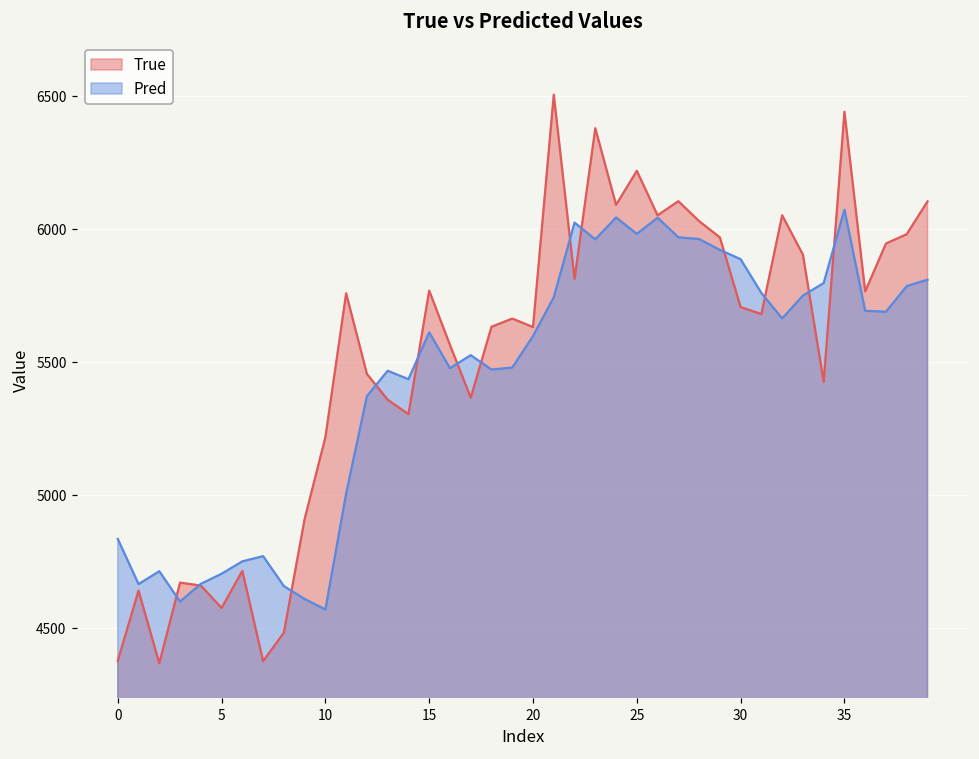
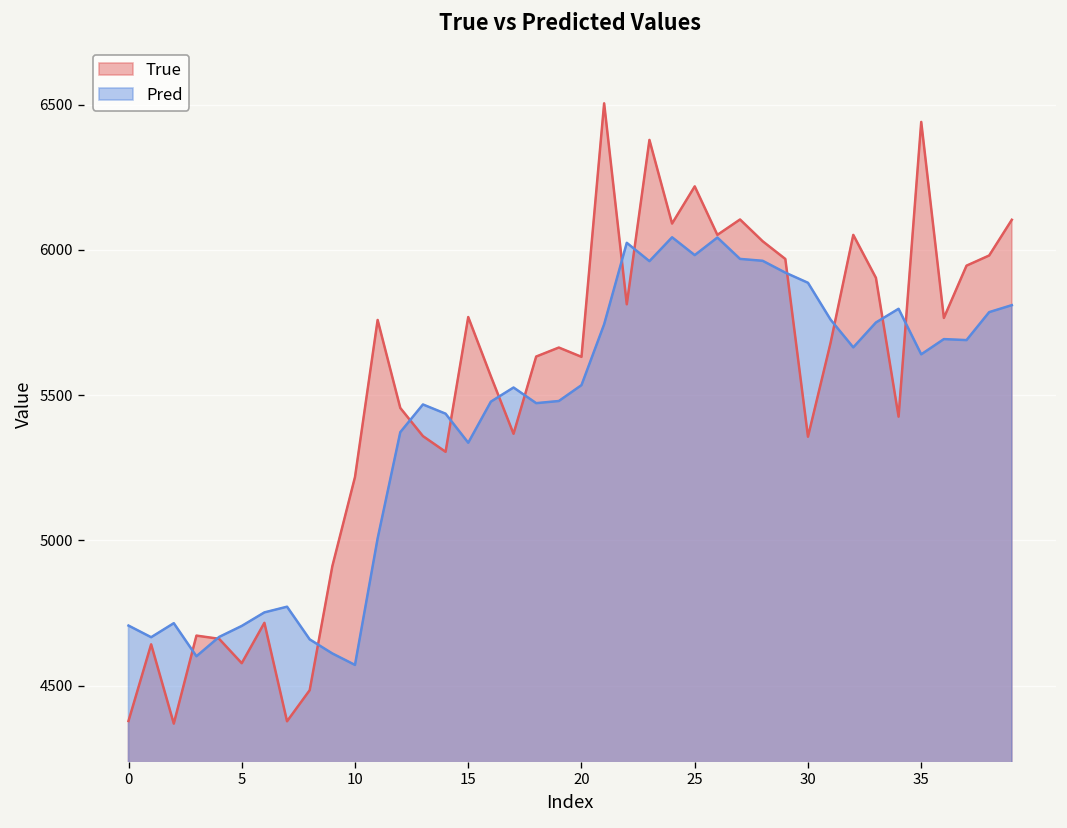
  {
    "True": {
      "0": 4380,
      "5": 4580,
      "10": 5220,
      "15": 5770,
      "20": 5630,
      "25": 6220,
-     "30": 5710,
+     "30": 5360,
      "35": 6440
    },
    "Pred": {
-     "0": 4840,
+     "0": 4710,
      "5": 4710,
      "10": 4570,
-     "15": 5610,
-     "20": 5600,
+     "15": 5340,
+     "20": 5530,
      "25": 5980,
      "30": 5890,
-     "35": 6070
+     "35": 5640
    }
  }
